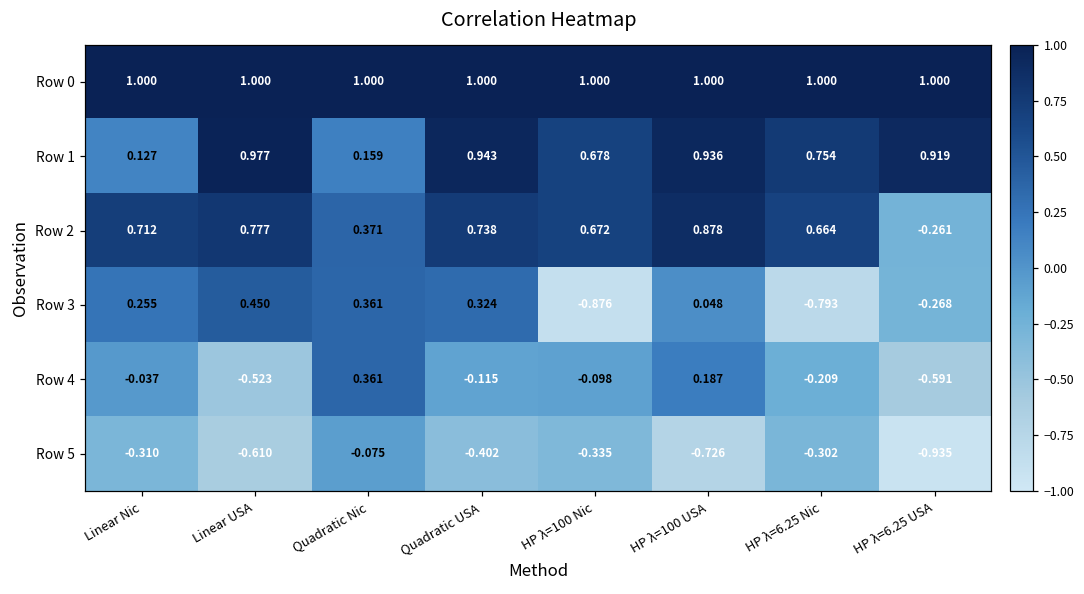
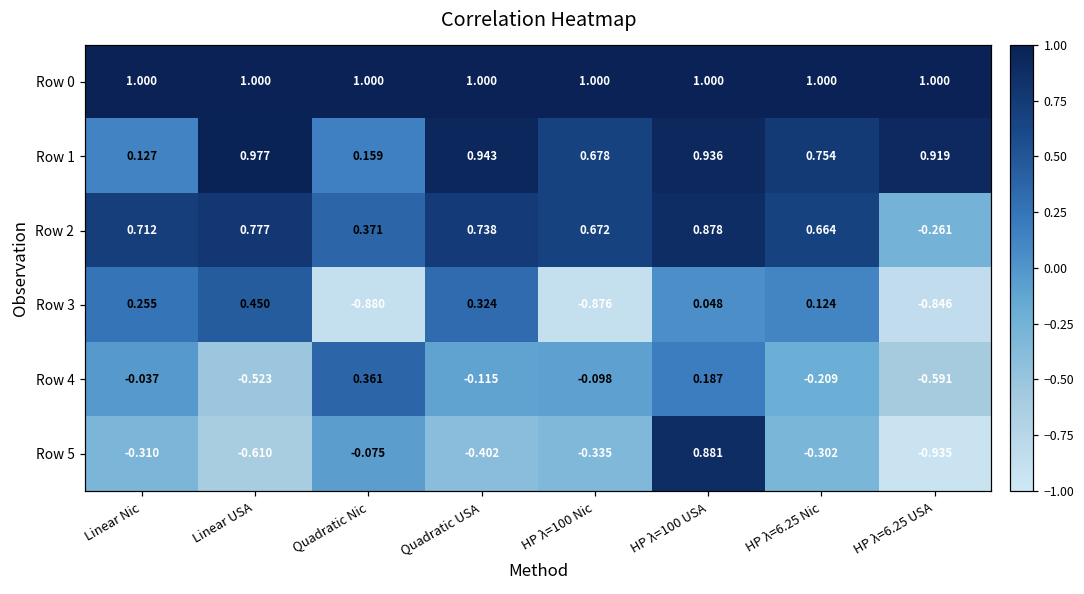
  {
    "Row 0": {
      "Linear Nic": 1.000,
      "Linear USA": 1.000,
      "Quadratic Nic": 1.000,
      "Quadratic USA": 1.000,
      "HP λ=100 Nic": 1.000,
      "HP λ=100 USA": 1.000,
      "HP λ=6.25 Nic": 1.000,
      "HP λ=6.25 USA": 1.000
    },
    "Row 1": {
      "Linear Nic": 0.127,
      "Linear USA": 0.977,
      "Quadratic Nic": 0.159,
      "Quadratic USA": 0.943,
      "HP λ=100 Nic": 0.678,
      "HP λ=100 USA": 0.936,
      "HP λ=6.25 Nic": 0.754,
      "HP λ=6.25 USA": 0.919
    },
    "Row 2": {
      "Linear Nic": 0.712,
      "Linear USA": 0.777,
      "Quadratic Nic": 0.371,
      "Quadratic USA": 0.738,
      "HP λ=100 Nic": 0.672,
      "HP λ=100 USA": 0.878,
      "HP λ=6.25 Nic": 0.664,
      "HP λ=6.25 USA": -0.261
    },
    "Row 3": {
      "Linear Nic": 0.255,
      "Linear USA": 0.450,
-     "Quadratic Nic": 0.361,
+     "Quadratic Nic": -0.880,
      "Quadratic USA": 0.324,
      "HP λ=100 Nic": -0.876,
      "HP λ=100 USA": 0.048,
-     "HP λ=6.25 Nic": -0.793,
-     "HP λ=6.25 USA": -0.268
+     "HP λ=6.25 Nic": 0.124,
+     "HP λ=6.25 USA": -0.846
    },
    "Row 4": {
      "Linear Nic": -0.037,
      "Linear USA": -0.523,
      "Quadratic Nic": 0.361,
      "Quadratic USA": -0.115,
      "HP λ=100 Nic": -0.098,
      "HP λ=100 USA": 0.187,
      "HP λ=6.25 Nic": -0.209,
      "HP λ=6.25 USA": -0.591
    },
    "Row 5": {
      "Linear Nic": -0.310,
      "Linear USA": -0.610,
      "Quadratic Nic": -0.075,
      "Quadratic USA": -0.402,
      "HP λ=100 Nic": -0.335,
-     "HP λ=100 USA": -0.726,
+     "HP λ=100 USA": 0.881,
      "HP λ=6.25 Nic": -0.302,
      "HP λ=6.25 USA": -0.935
    }
  }
